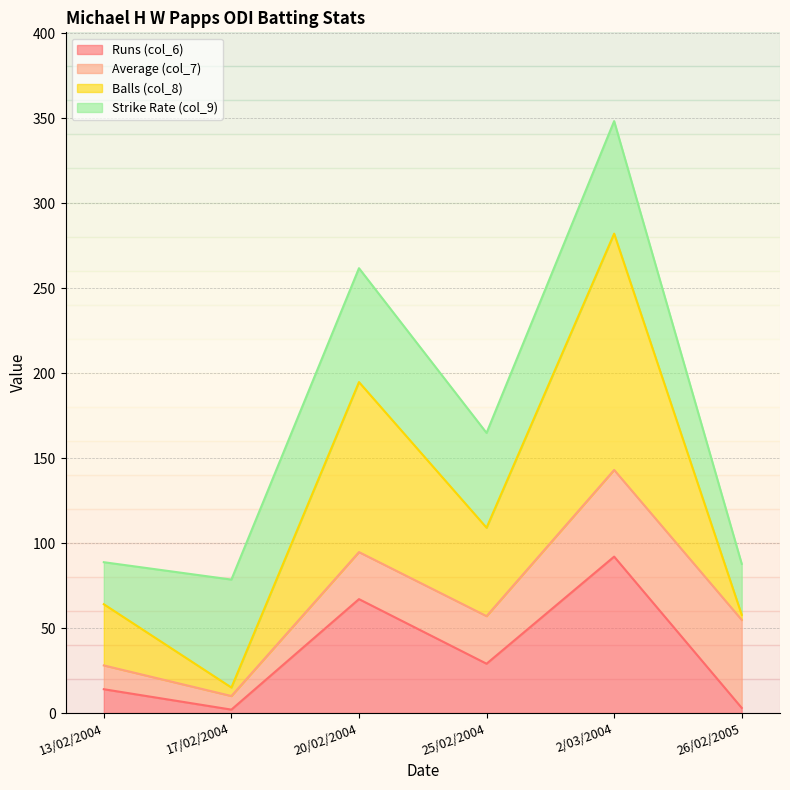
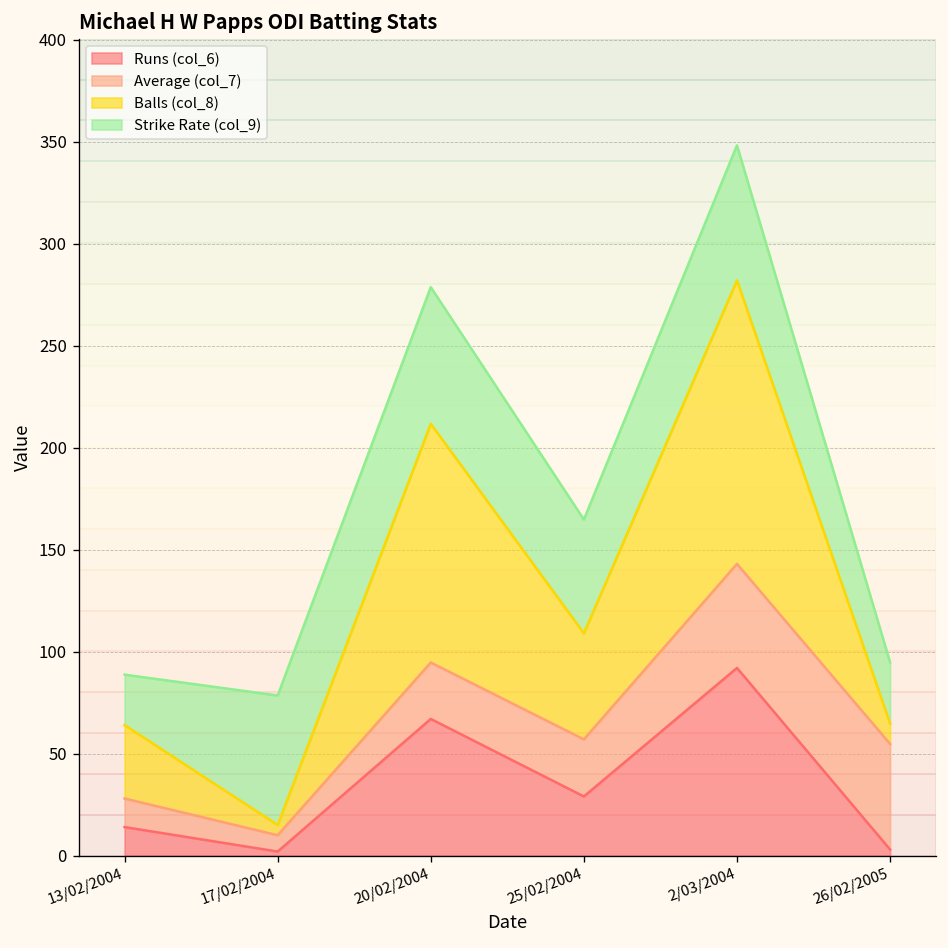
  {
    "Balls (col_8)": {
      "13/02/2004": 36,
      "17/02/2004": 5,
-     "20/02/2004": 100,
+     "20/02/2004": 117,
      "25/02/2004": 52,
      "2/03/2004": 139,
-     "26/02/2005": 3
+     "26/02/2005": 10
    },
    "Strike Rate (col_9)": {
      "13/02/2004": 25,
      "17/02/2004": 64,
      "20/02/2004": 67,
      "25/02/2004": 56,
      "2/03/2004": 66,
      "26/02/2005": 30
    }
  }
